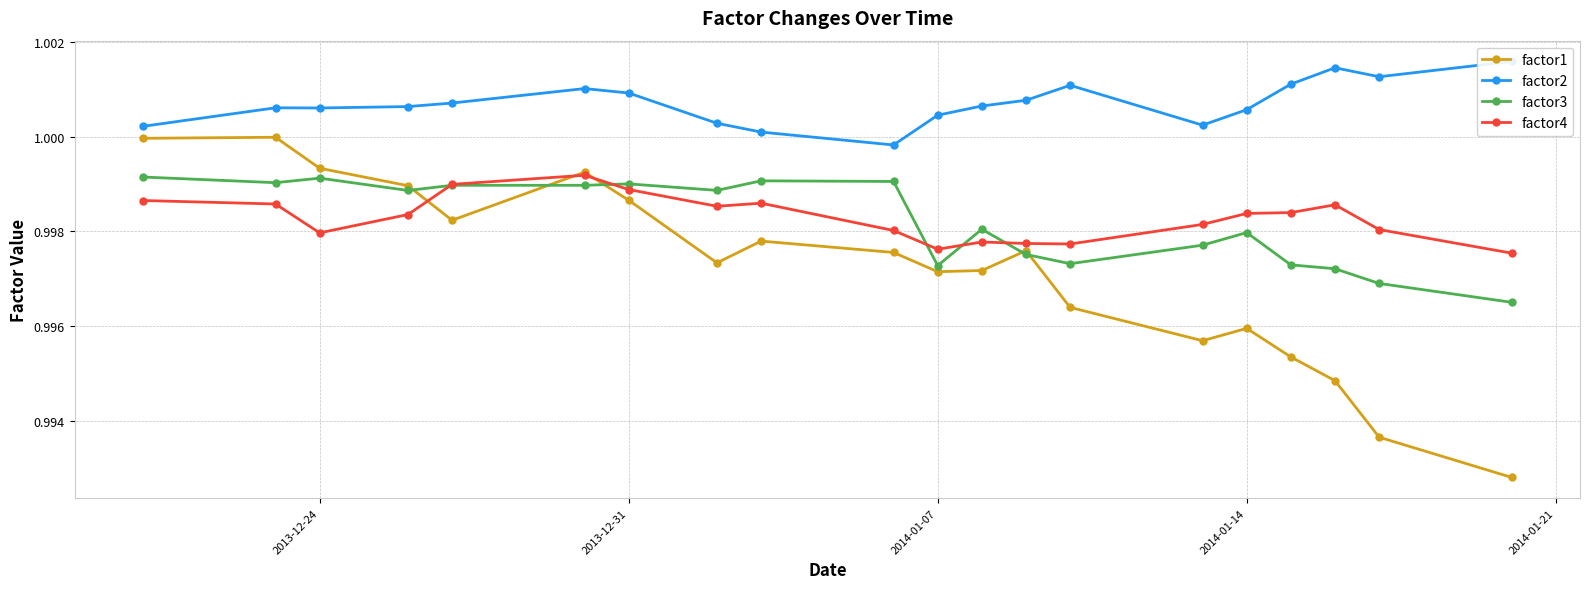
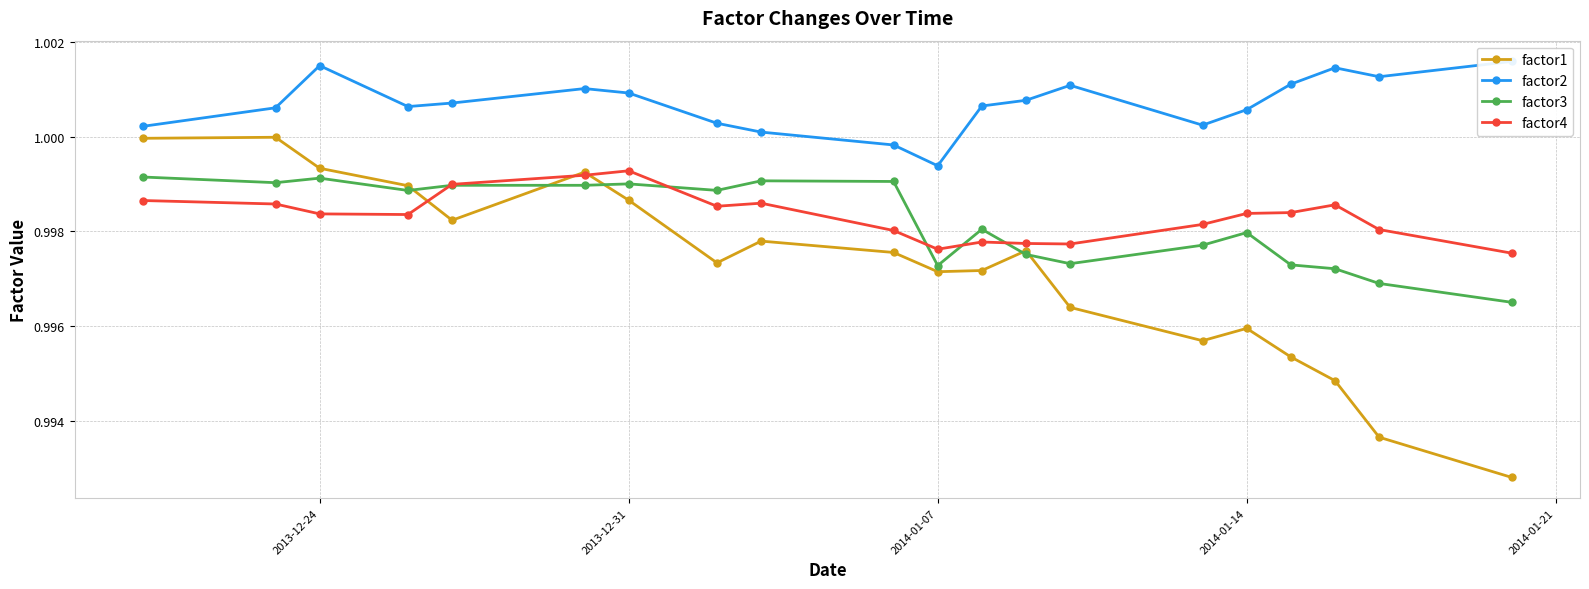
  {
    "factor1": {
      "2013-12-24": 0.9993,
      "2013-12-31": 0.9987,
      "2014-01-07": 0.9971,
      "2014-01-14": 0.9960
    },
    "factor2": {
-     "2013-12-24": 1.0006,
+     "2013-12-24": 1.0015,
      "2013-12-31": 1.0009,
-     "2014-01-07": 1.0004,
+     "2014-01-07": 0.9994,
      "2014-01-14": 1.0006
    },
    "factor3": {
      "2013-12-24": 0.9991,
      "2013-12-31": 0.9990,
      "2014-01-07": 0.9973,
      "2014-01-14": 0.9980
    },
    "factor4": {
-     "2013-12-24": 0.9980,
-     "2013-12-31": 0.9989,
+     "2013-12-24": 0.9984,
+     "2013-12-31": 0.9993,
      "2014-01-07": 0.9976,
      "2014-01-14": 0.9984
    }
  }
